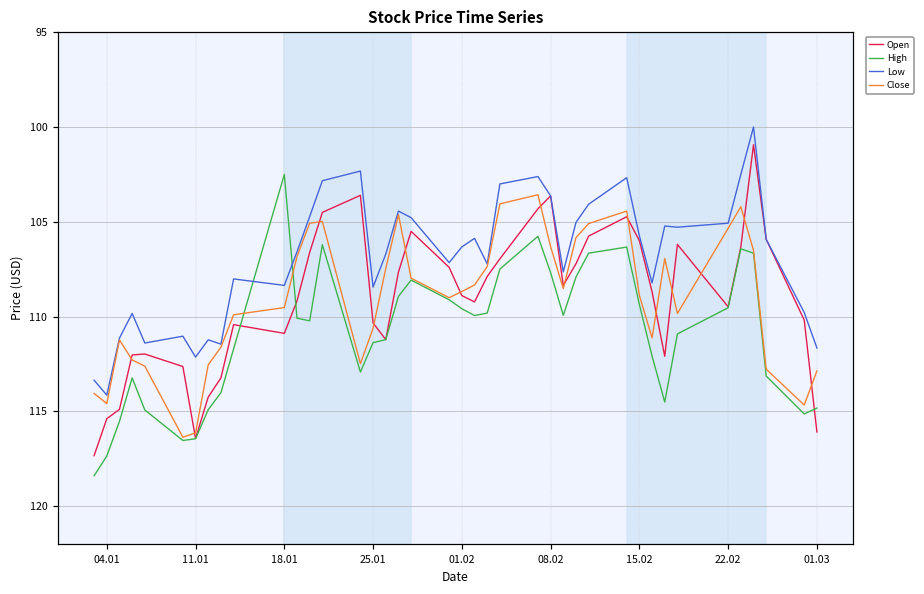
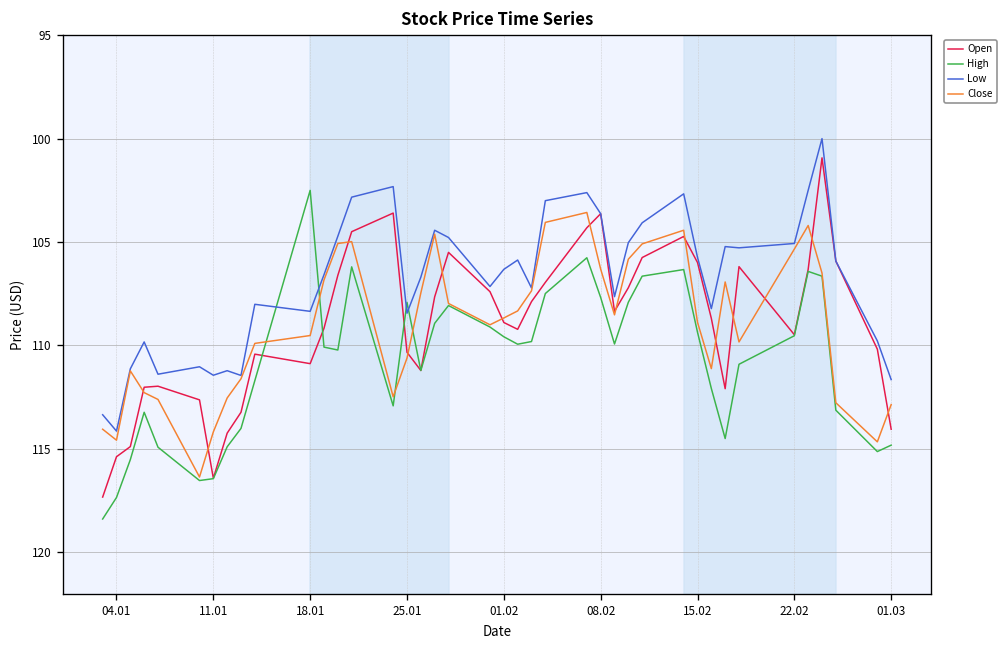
  {
    "Open": {
      "04.01": 115.4,
      "18.01": 110.9,
      "25.01": 110.3,
      "01.02": 108.9,
      "15.02": 106.0,
-     "01.03": 116.1
+     "01.03": 114.1
    },
    "High": {
      "04.01": 117.4,
      "18.01": 102.5,
-     "25.01": 111.4,
+     "25.01": 107.9,
      "01.02": 109.6,
      "08.02": 107.7,
      "15.02": 109.4,
      "01.03": 114.8
    },
    "Low": {
      "04.01": 114.1,
-     "11.01": 112.1,
+     "11.01": 111.4,
      "18.01": 108.4,
      "25.01": 108.4,
      "01.02": 106.3,
      "15.02": 105.7,
      "22.02": 105.1,
      "01.03": 111.7
    },
    "Close": {
      "04.01": 114.6,
-     "11.01": 116.1,
+     "11.01": 114.2,
      "18.01": 109.5,
      "25.01": 110.6,
      "01.02": 108.7,
      "08.02": 106.3,
      "15.02": 108.9,
      "22.02": 105.3,
      "01.03": 112.9
    }
  }
